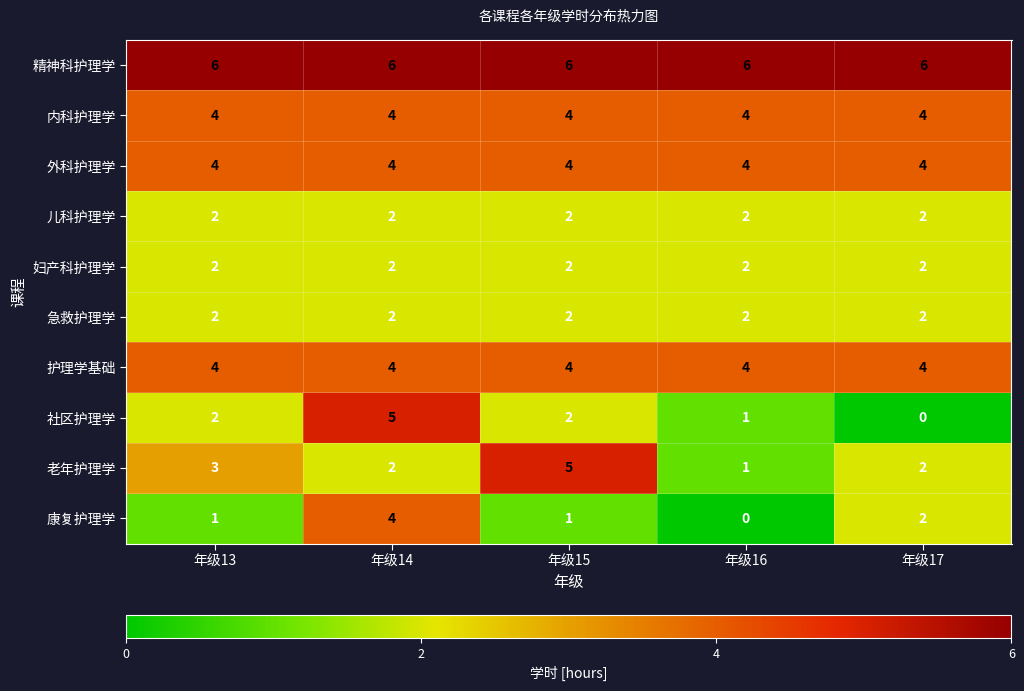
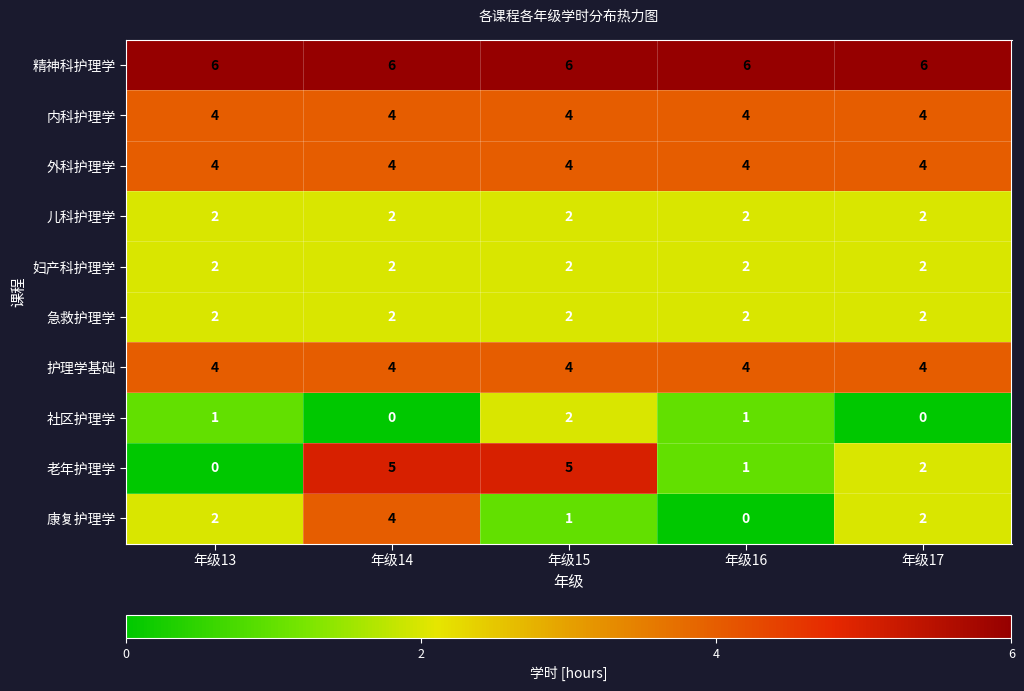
  {
    "精神科护理学": {
      "年级13": 6,
      "年级14": 6,
      "年级15": 6,
      "年级16": 6,
      "年级17": 6
    },
    "内科护理学": {
      "年级13": 4,
      "年级14": 4,
      "年级15": 4,
      "年级16": 4,
      "年级17": 4
    },
    "外科护理学": {
      "年级13": 4,
      "年级14": 4,
      "年级15": 4,
      "年级16": 4,
      "年级17": 4
    },
    "儿科护理学": {
      "年级13": 2,
      "年级14": 2,
      "年级15": 2,
      "年级16": 2,
      "年级17": 2
    },
    "妇产科护理学": {
      "年级13": 2,
      "年级14": 2,
      "年级15": 2,
      "年级16": 2,
      "年级17": 2
    },
    "急救护理学": {
      "年级13": 2,
      "年级14": 2,
      "年级15": 2,
      "年级16": 2,
      "年级17": 2
    },
    "护理学基础": {
      "年级13": 4,
      "年级14": 4,
      "年级15": 4,
      "年级16": 4,
      "年级17": 4
    },
    "社区护理学": {
-     "年级13": 2,
-     "年级14": 5,
+     "年级13": 1,
+     "年级14": 0,
      "年级15": 2,
      "年级16": 1,
      "年级17": 0
    },
    "老年护理学": {
-     "年级13": 3,
-     "年级14": 2,
+     "年级13": 0,
+     "年级14": 5,
      "年级15": 5,
      "年级16": 1,
      "年级17": 2
    },
    "康复护理学": {
-     "年级13": 1,
+     "年级13": 2,
      "年级14": 4,
      "年级15": 1,
      "年级16": 0,
      "年级17": 2
    }
  }
